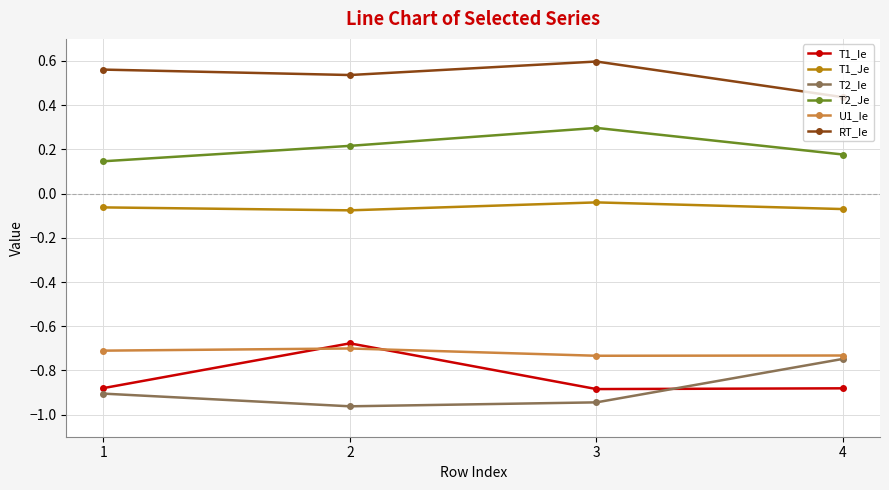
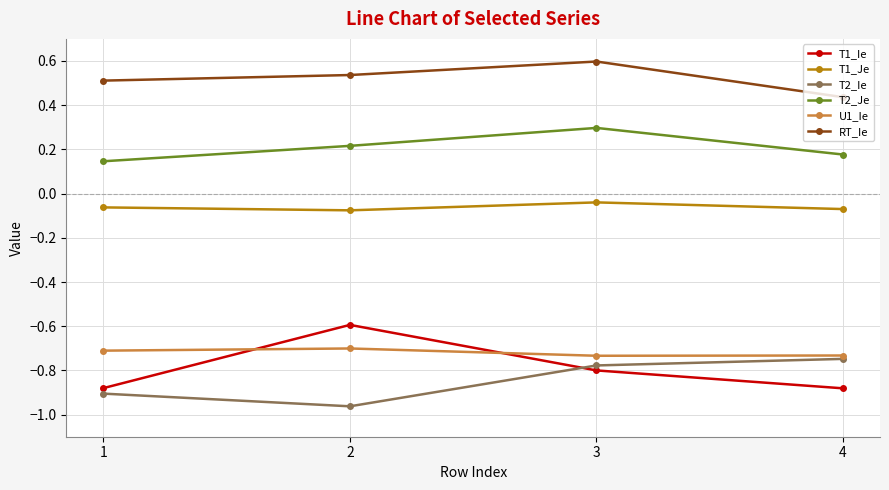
  {
    "T1_Ie": {
      "1": -0.88,
-     "2": -0.68,
-     "3": -0.88,
+     "2": -0.59,
+     "3": -0.80,
      "4": -0.88
    },
    "T2_Ie": {
      "1": -0.90,
      "2": -0.96,
-     "3": -0.94,
+     "3": -0.78,
      "4": -0.75
    },
    "T2_Je": {
      "1": 0.15,
      "2": 0.22,
      "3": 0.30,
      "4": 0.18
    },
    "RT_Ie": {
-     "1": 0.56,
+     "1": 0.51,
      "2": 0.54,
      "3": 0.60
    }
  }
